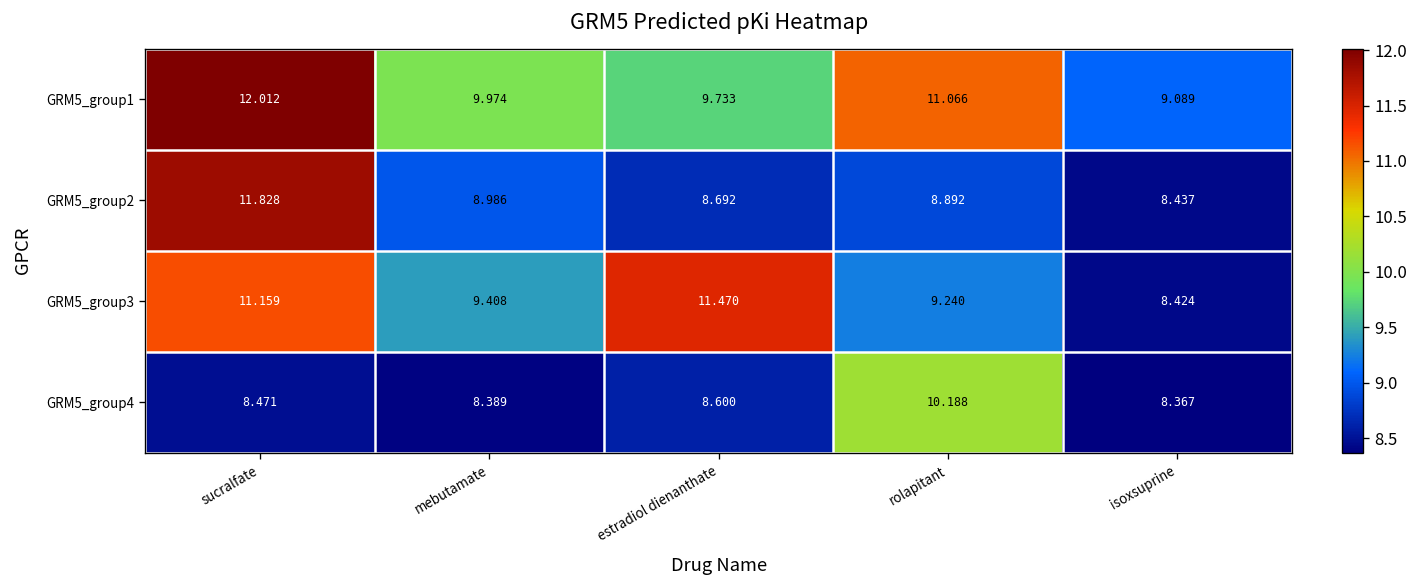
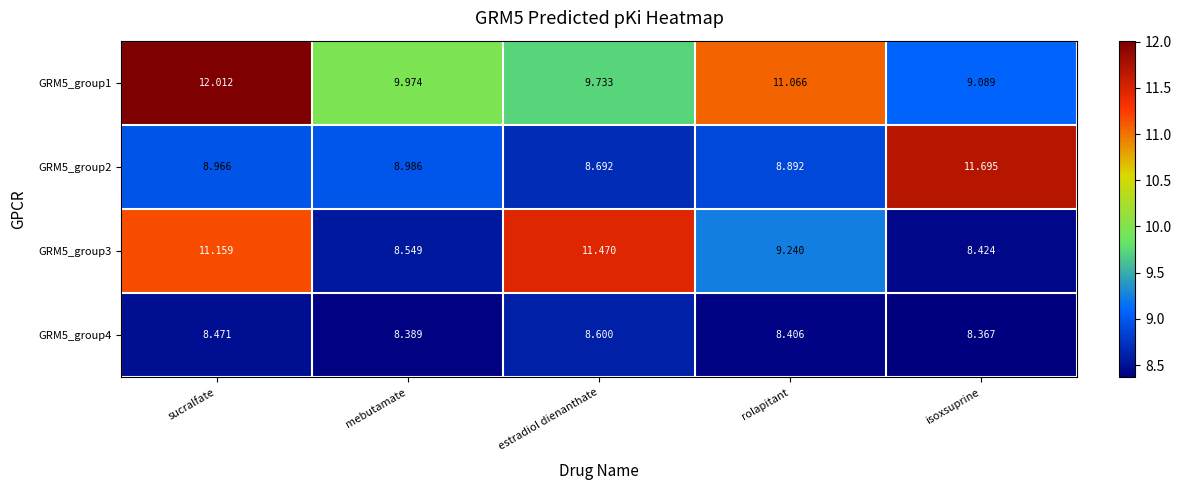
  {
    "GRM5_group1": {
      "sucralfate": 12.012,
      "mebutamate": 9.974,
      "estradiol dienanthate": 9.733,
      "rolapitant": 11.066,
      "isoxsuprine": 9.089
    },
    "GRM5_group2": {
-     "sucralfate": 11.828,
+     "sucralfate": 8.966,
      "mebutamate": 8.986,
      "estradiol dienanthate": 8.692,
      "rolapitant": 8.892,
-     "isoxsuprine": 8.437
+     "isoxsuprine": 11.695
    },
    "GRM5_group3": {
      "sucralfate": 11.159,
-     "mebutamate": 9.408,
+     "mebutamate": 8.549,
      "estradiol dienanthate": 11.470,
      "rolapitant": 9.240,
      "isoxsuprine": 8.424
    },
    "GRM5_group4": {
      "sucralfate": 8.471,
      "mebutamate": 8.389,
      "estradiol dienanthate": 8.600,
-     "rolapitant": 10.188,
+     "rolapitant": 8.406,
      "isoxsuprine": 8.367
    }
  }
